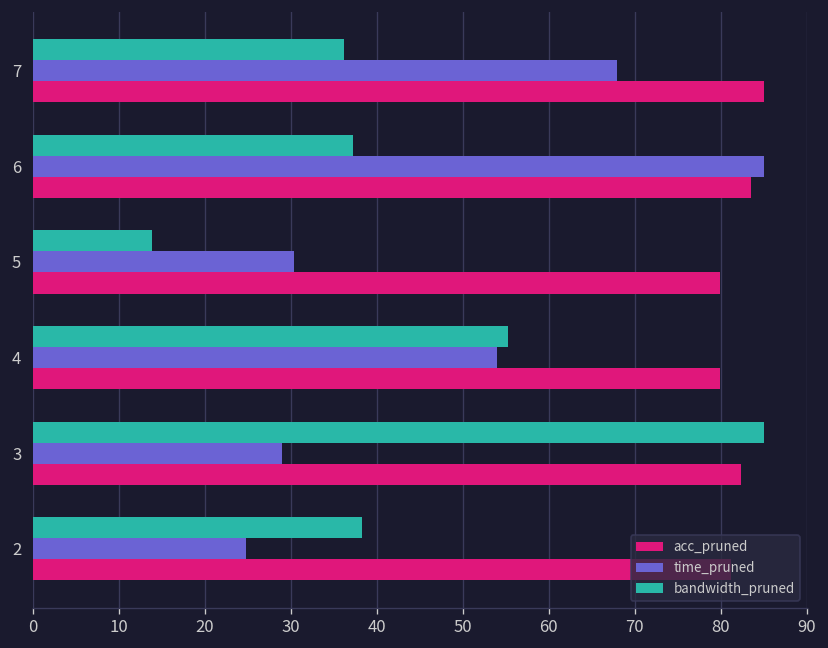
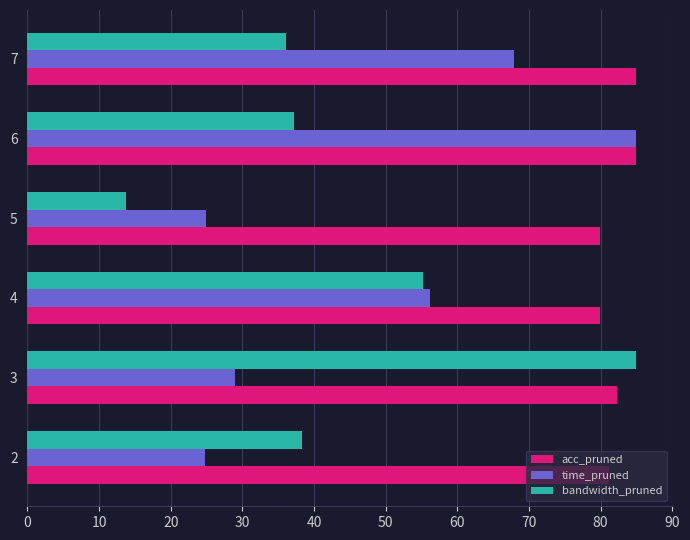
  {
    "acc_pruned": {
      "7": 85,
-     "6": 84,
+     "6": 85,
      "5": 80,
      "4": 80,
      "3": 82
    },
    "time_pruned": {
      "7": 68,
      "6": 85,
-     "5": 30,
-     "4": 54,
+     "5": 25,
+     "4": 56,
      "3": 29,
      "2": 25
    },
    "bandwidth_pruned": {
      "7": 36,
      "6": 37,
      "5": 14,
      "4": 55,
      "3": 85,
      "2": 38
    }
  }
